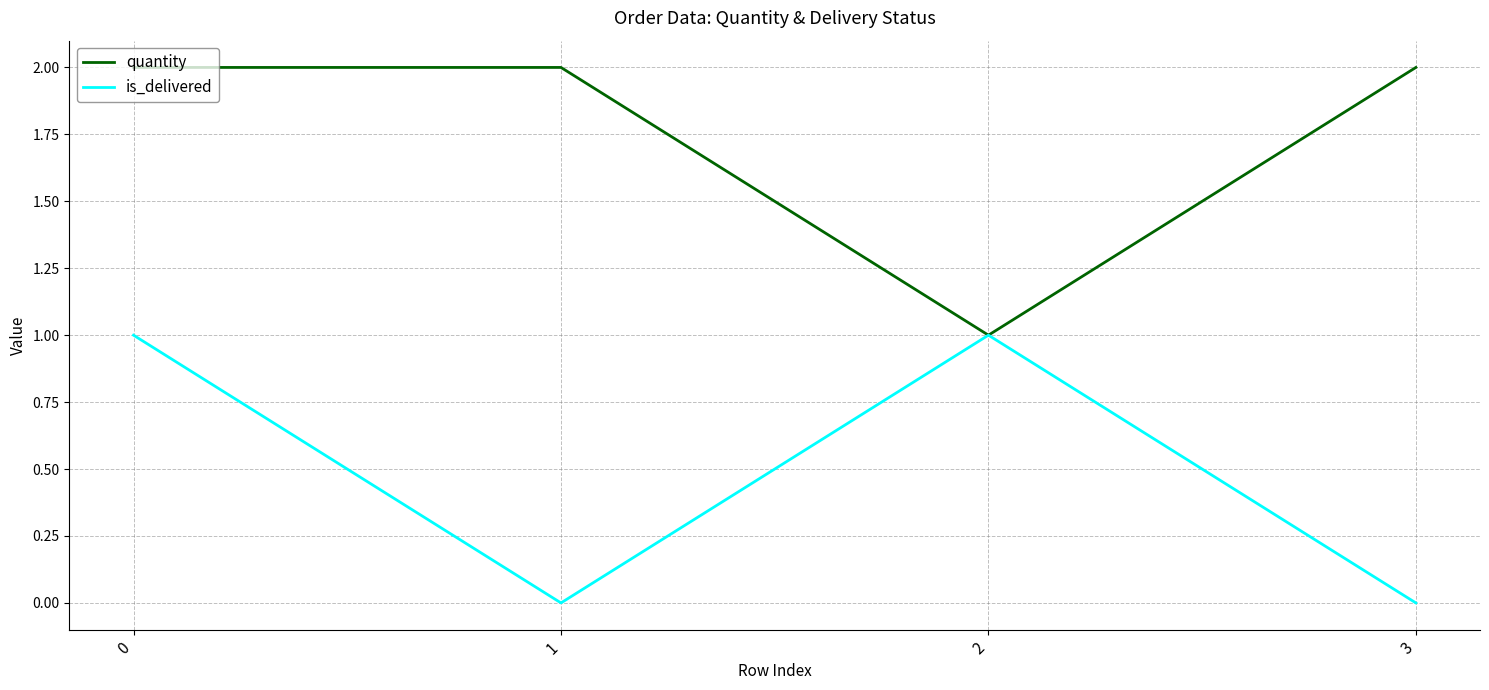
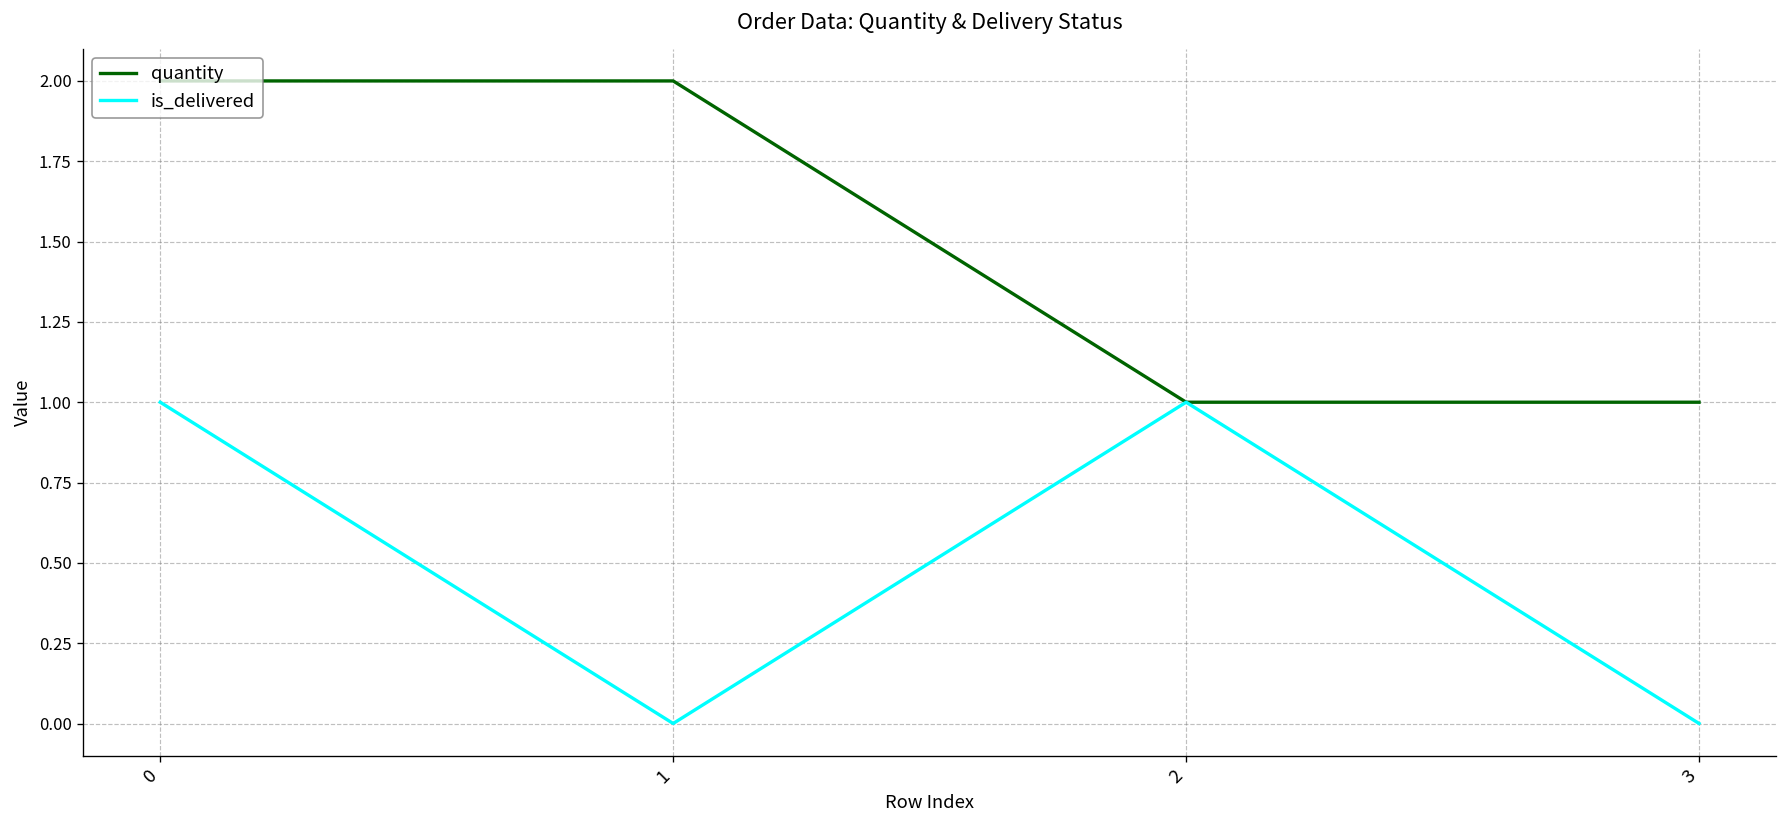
  {
    "quantity": {
      "1": 2,
-     "3": 2
+     "3": 1
    },
    "is_delivered": {
      "0": 1,
      "1": 0,
      "3": 0
    }
  }
